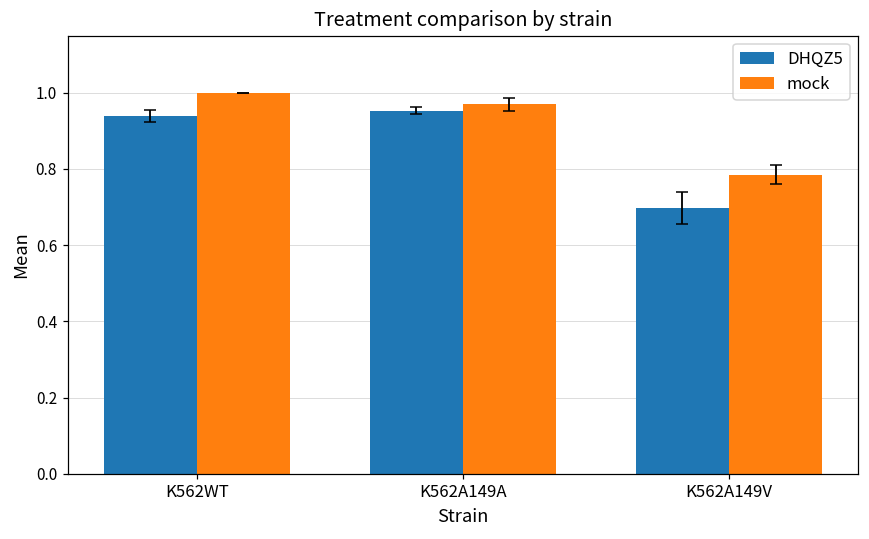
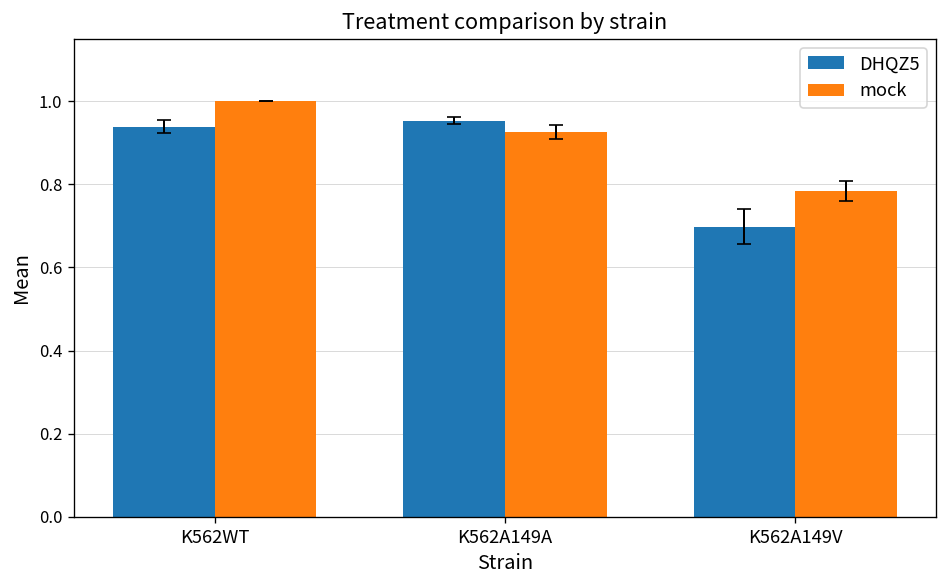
  {
    "mock": {
      "K562WT": 1.00,
-     "K562A149A": 0.97,
+     "K562A149A": 0.93,
      "K562A149V": 0.78
    }
  }
